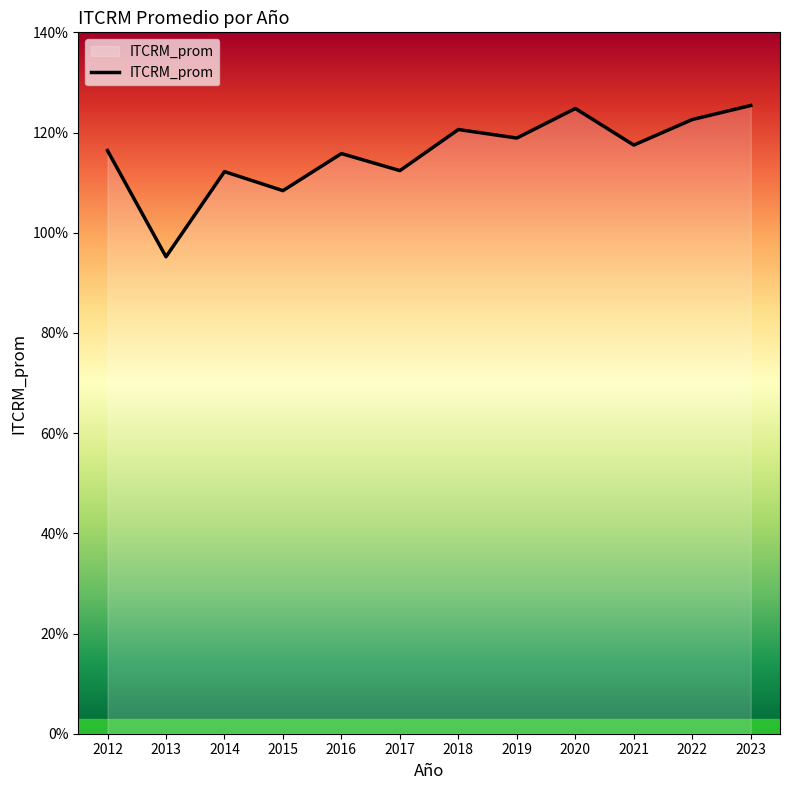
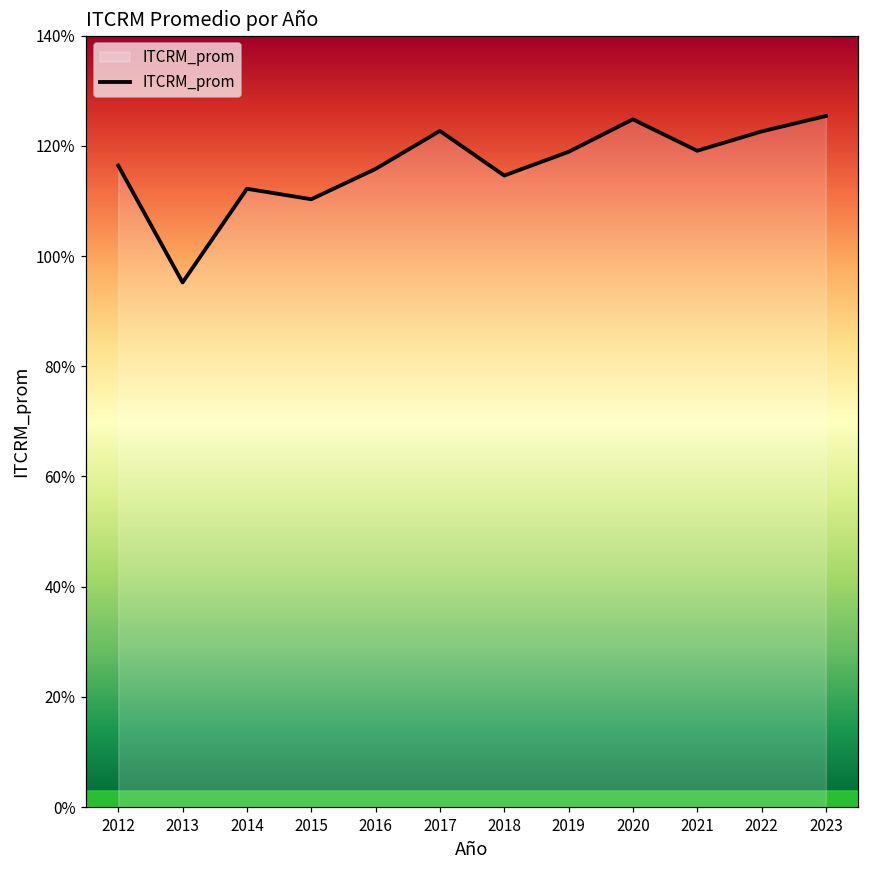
  {
    "2012": "116%",
    "2013": "95%",
    "2014": "112%",
-   "2015": "108%",
+   "2015": "110%",
    "2016": "116%",
-   "2017": "112%",
-   "2018": "121%",
+   "2017": "123%",
+   "2018": "115%",
    "2019": "119%",
    "2020": "125%",
-   "2021": "118%",
+   "2021": "119%",
    "2022": "123%",
    "2023": "125%"
  }
